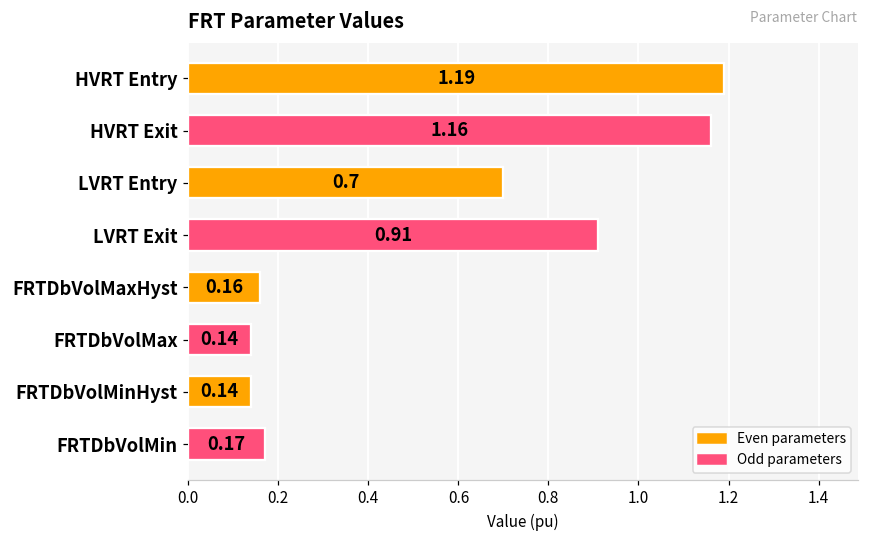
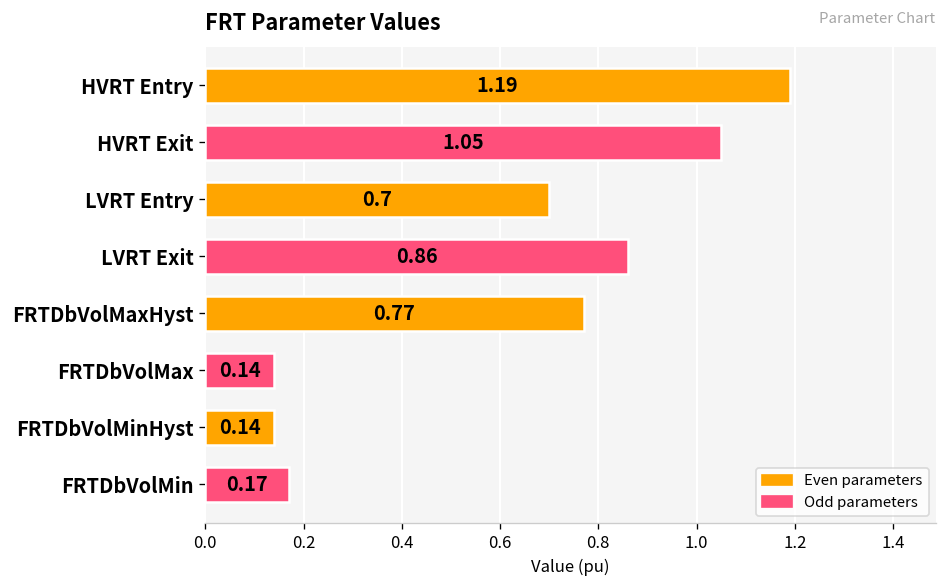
  {
    "HVRT Entry": 1.19,
-   "HVRT Exit": 1.16,
+   "HVRT Exit": 1.05,
    "LVRT Entry": 0.7,
-   "LVRT Exit": 0.91,
-   "FRTDbVolMaxHyst": 0.16,
+   "LVRT Exit": 0.86,
+   "FRTDbVolMaxHyst": 0.77,
    "FRTDbVolMax": 0.14,
    "FRTDbVolMinHyst": 0.14,
    "FRTDbVolMin": 0.17
  }
